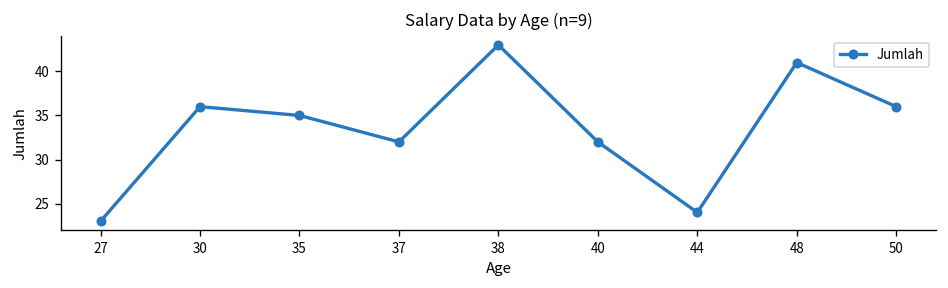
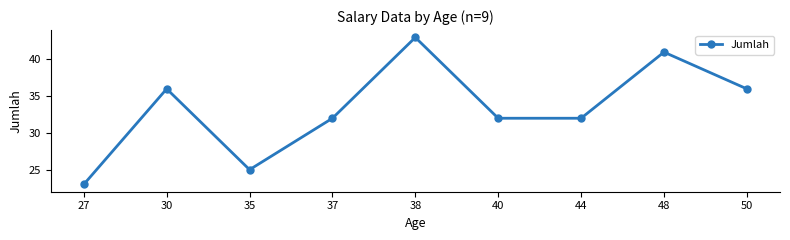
  {
    "27": 23,
    "30": 36,
-   "35": 35,
+   "35": 25,
    "37": 32,
    "38": 43,
    "40": 32,
-   "44": 24,
+   "44": 32,
    "48": 41,
    "50": 36
  }
